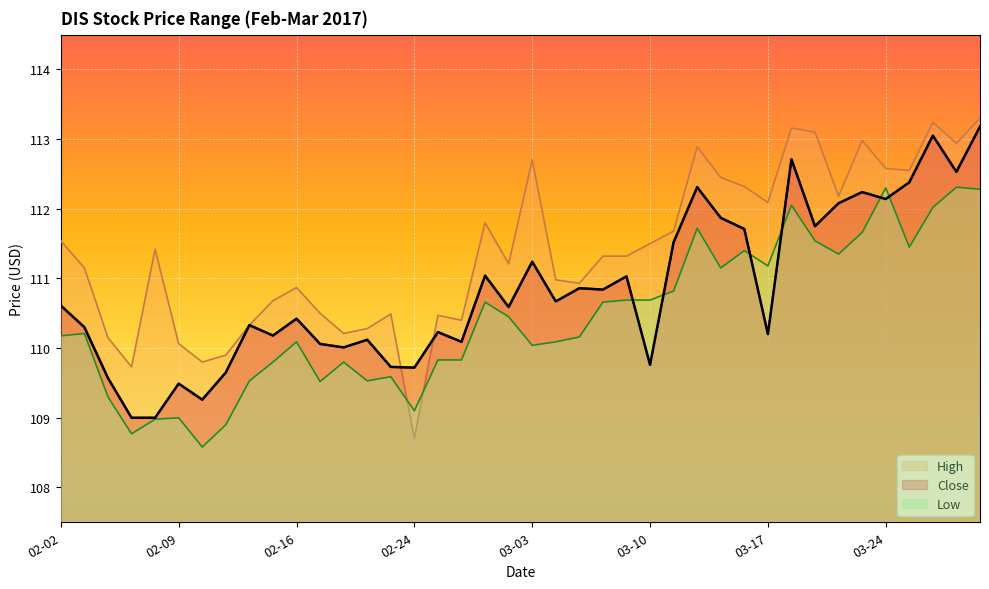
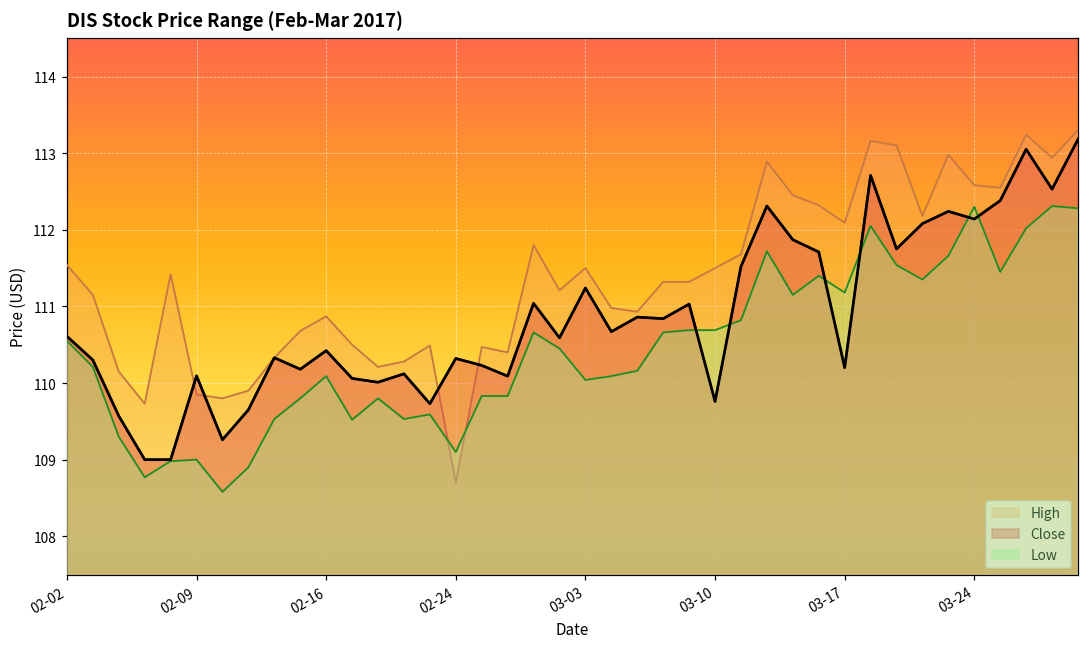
  {
    "High": {
      "02-02": 111.5,
-     "02-09": 110.1,
+     "02-09": 109.8,
      "02-16": 110.9,
      "02-24": 108.7,
-     "03-03": 112.7,
+     "03-03": 111.5,
      "03-10": 111.5,
      "03-17": 112.1,
      "03-24": 112.6
    },
    "Close": {
      "02-02": 110.6,
-     "02-09": 109.5,
+     "02-09": 110.1,
      "02-16": 110.4,
-     "02-24": 109.7,
+     "02-24": 110.3,
      "03-03": 111.2,
      "03-10": 109.8,
      "03-17": 110.2,
      "03-24": 112.1
    },
    "Low": {
-     "02-02": 110.2,
+     "02-02": 110.6,
      "02-09": 109.0,
      "02-16": 110.1,
      "02-24": 109.1,
      "03-03": 110.0,
      "03-10": 110.7,
      "03-17": 111.2,
      "03-24": 112.3
    }
  }
